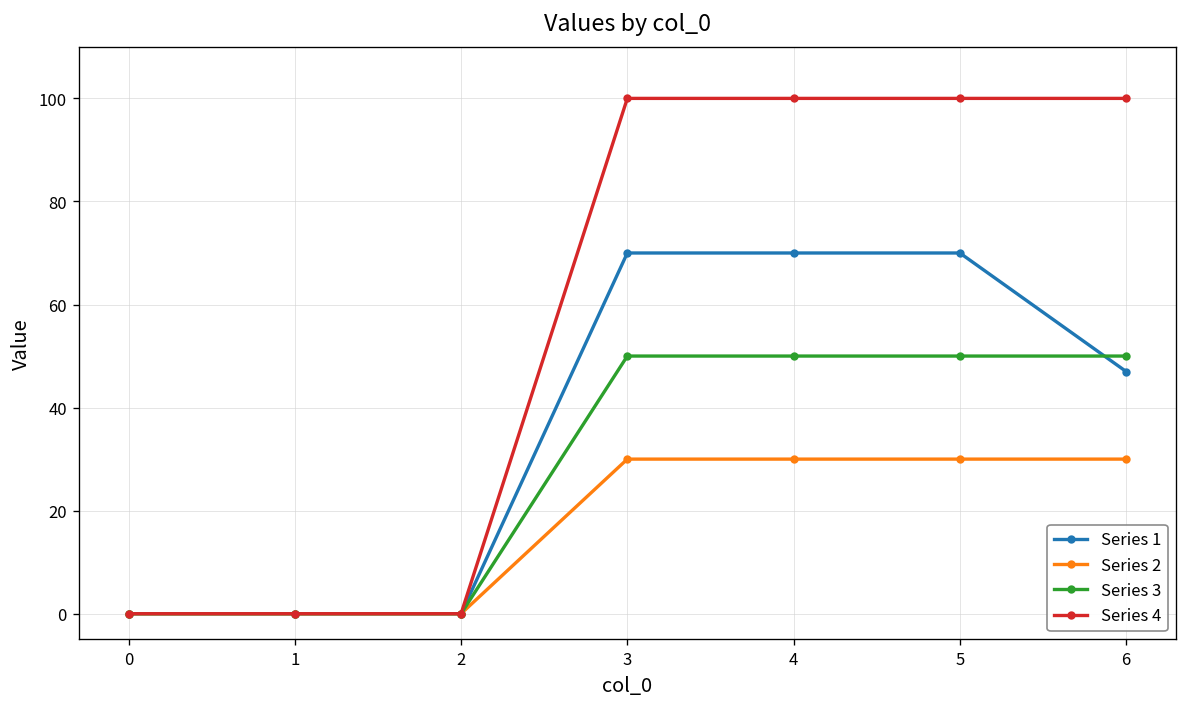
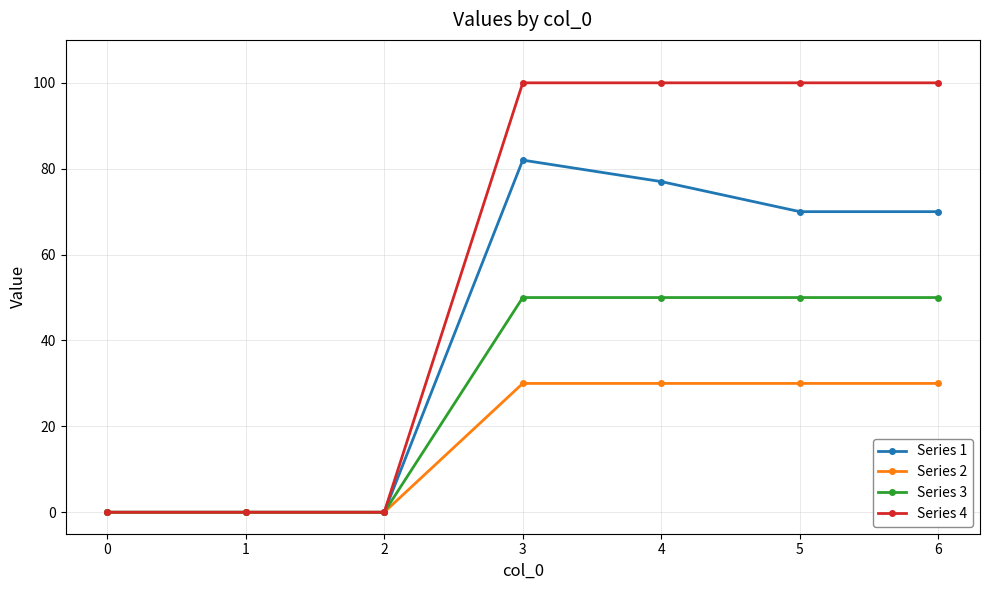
  {
    "Series 1": {
-     "3": 70,
-     "4": 70,
+     "3": 82,
+     "4": 77,
      "5": 70,
-     "6": 47
+     "6": 70
    },
    "Series 2": {
      "3": 30,
      "4": 30,
      "5": 30,
      "6": 30
    },
    "Series 3": {
      "3": 50,
      "4": 50,
      "5": 50,
      "6": 50
    },
    "Series 4": {
      "3": 100,
      "4": 100,
      "5": 100,
      "6": 100
    }
  }
